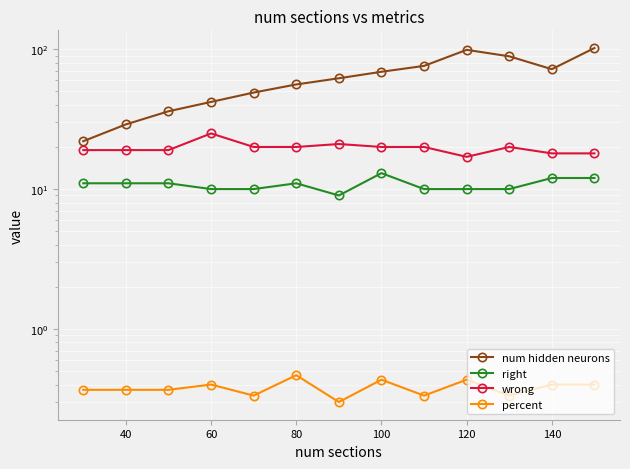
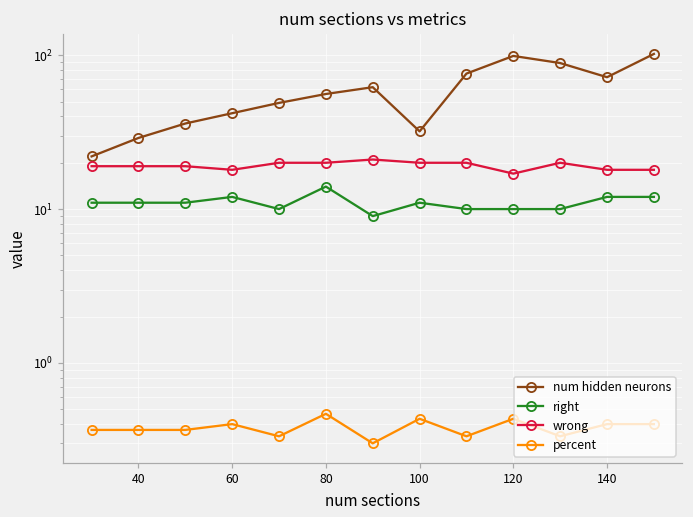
  {
    "num hidden neurons": {
      "40": 29,
      "60": 42,
      "80": 56,
-     "100": 70,
+     "100": 32,
      "120": 100,
      "140": 70
    },
    "right": {
      "40": 11,
-     "60": 10,
-     "80": 11,
-     "100": 13,
+     "60": 12,
+     "80": 14,
+     "100": 11,
      "120": 10,
      "140": 12
    },
    "wrong": {
      "40": 19,
-     "60": 25,
+     "60": 18,
      "80": 20,
      "100": 20,
      "120": 17,
      "140": 18
    },
    "percent": {
      "40": 0.37,
      "60": 0.40,
      "80": 0.47,
      "100": 0.43
    }
  }
